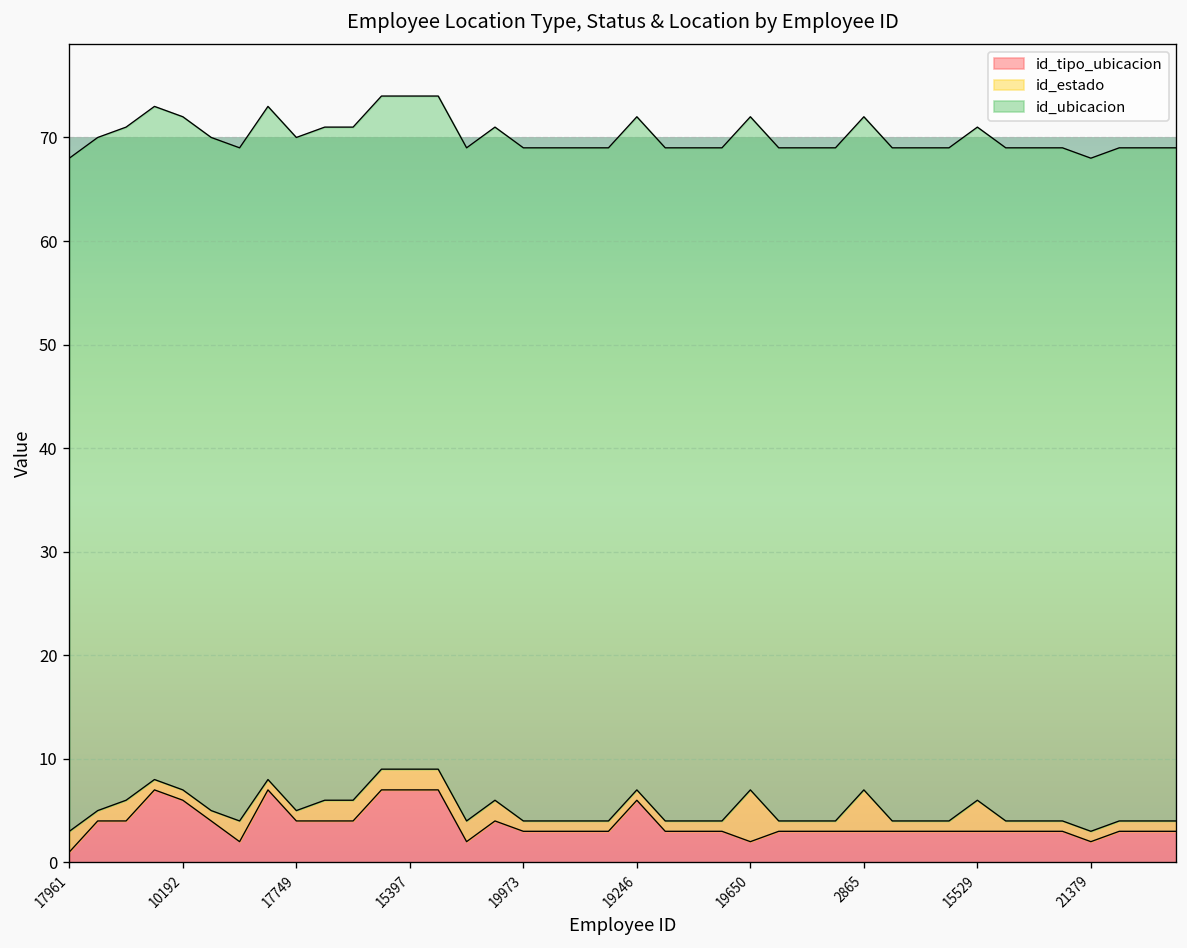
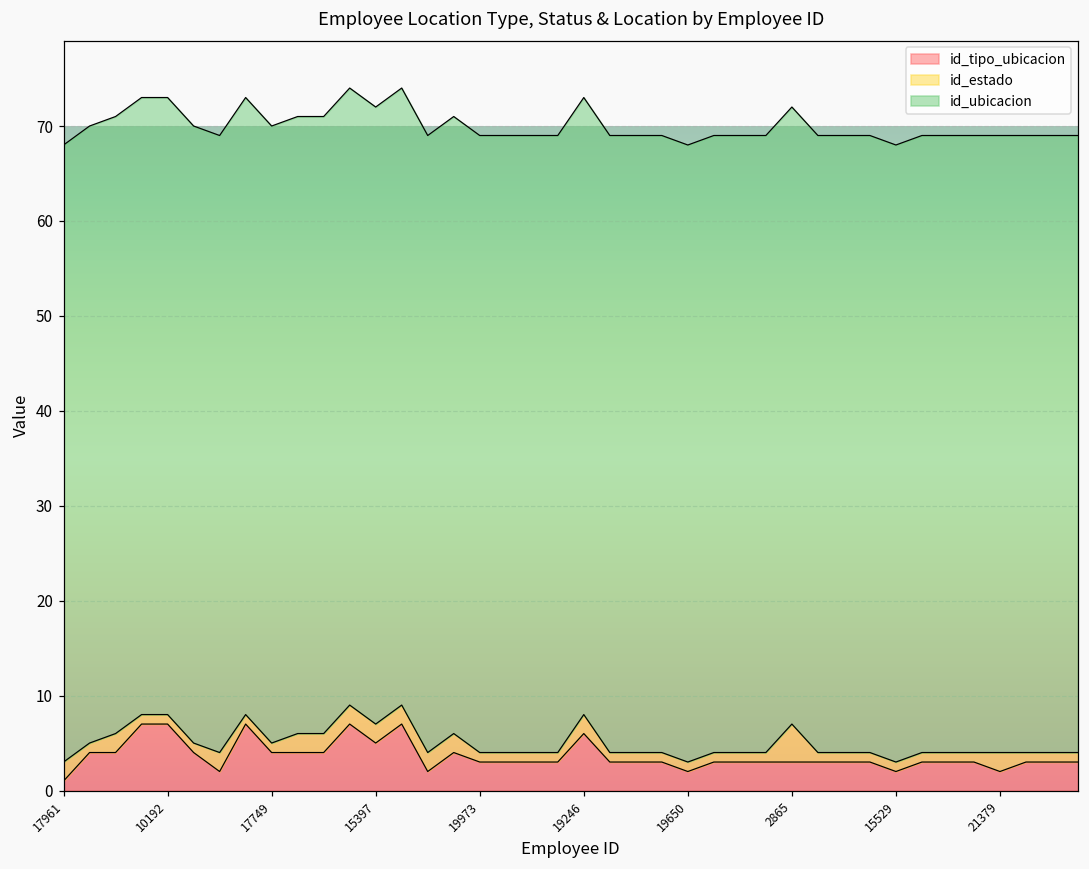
  {
    "id_tipo_ubicacion": {
      "17961": 1,
-     "10192": 6,
+     "10192": 7,
      "17749": 4,
-     "15397": 7,
+     "15397": 5,
      "19973": 3,
      "19246": 6,
      "19650": 2,
      "2865": 3,
-     "15529": 3,
+     "15529": 2,
      "21379": 2
    },
    "id_estado": {
      "17961": 2,
      "10192": 1,
      "17749": 1,
      "15397": 2,
      "19973": 1,
-     "19246": 1,
-     "19650": 5,
+     "19246": 2,
+     "19650": 1,
      "2865": 4,
-     "15529": 3,
-     "21379": 1
+     "15529": 1,
+     "21379": 2
    },
    "id_ubicacion": {
      "17961": 65,
      "10192": 65,
      "17749": 65,
      "15397": 65,
      "19973": 65,
      "19246": 65,
      "19650": 65,
      "2865": 65,
      "15529": 65,
      "21379": 65
    }
  }
